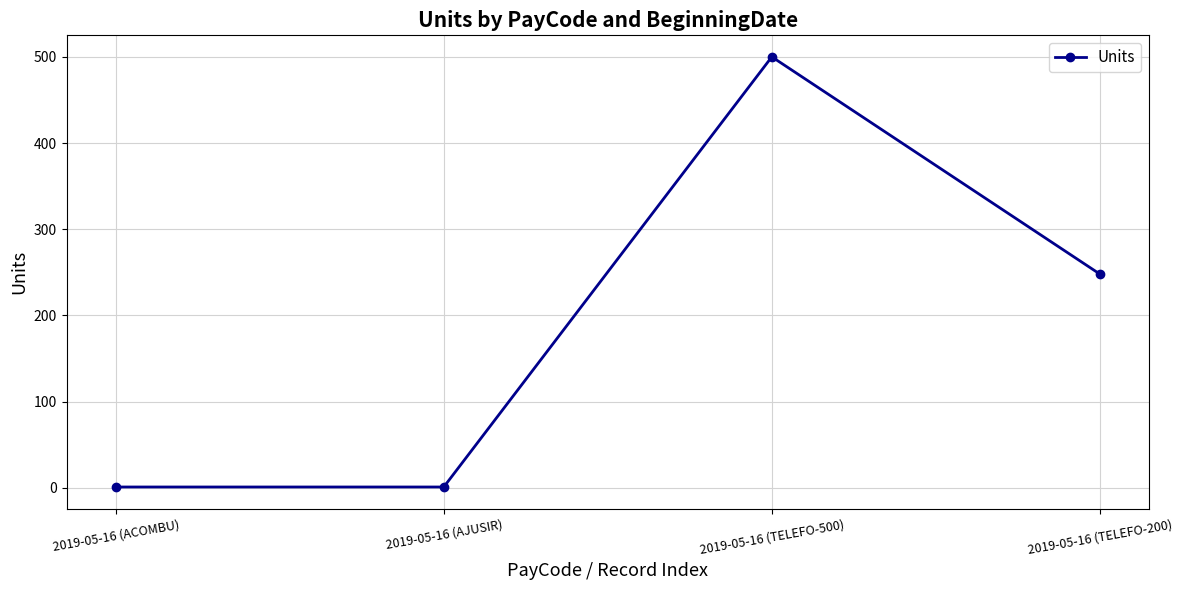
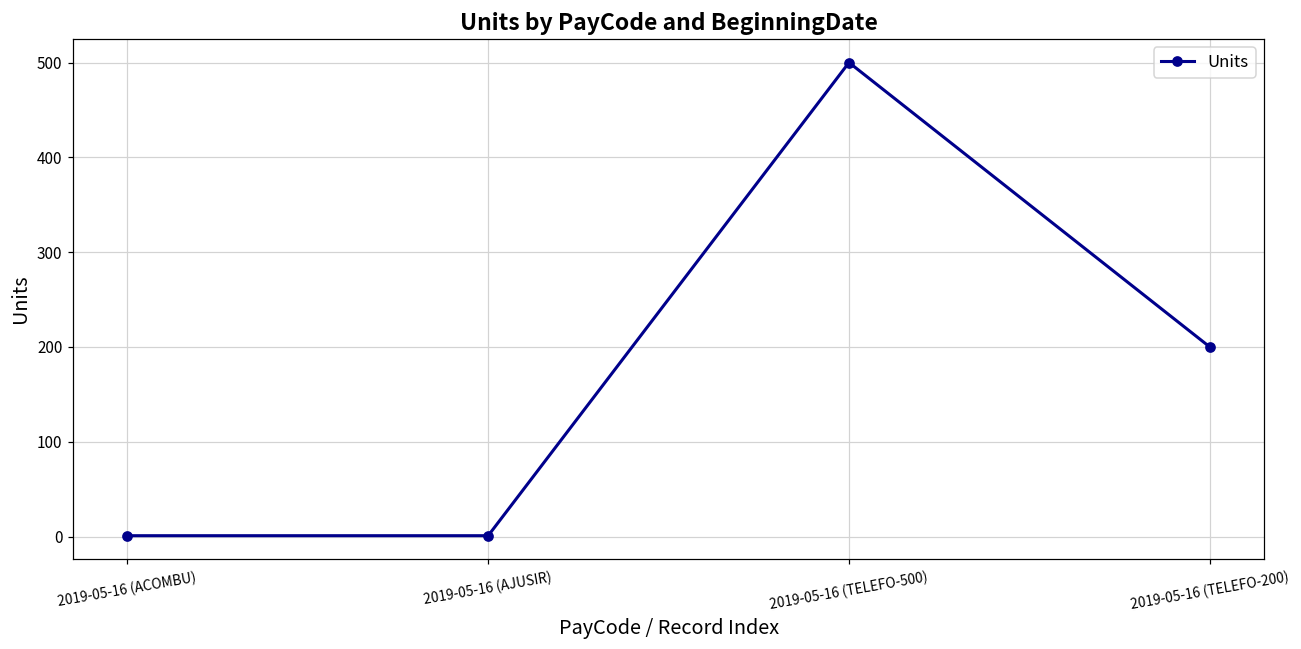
  {
    "2019-05-16 (ACOMBU)": 0,
    "2019-05-16 (AJUSIR)": 0,
    "2019-05-16 (TELEFO-500)": 500,
-   "2019-05-16 (TELEFO-200)": 250
+   "2019-05-16 (TELEFO-200)": 200
  }
